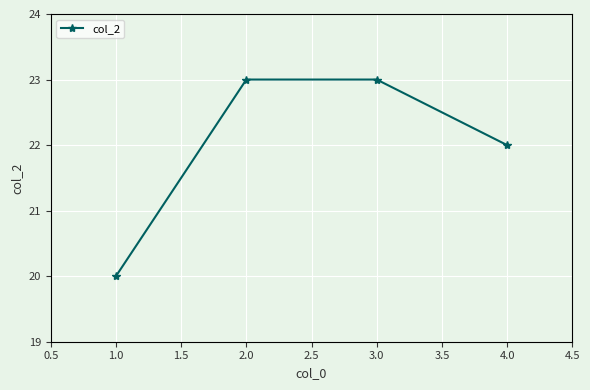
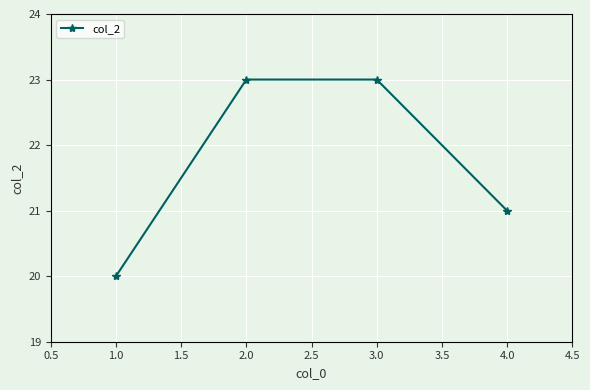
  {
    "1.0": 20,
    "2.0": 23,
    "3.0": 23,
-   "4.0": 22
+   "4.0": 21
  }
